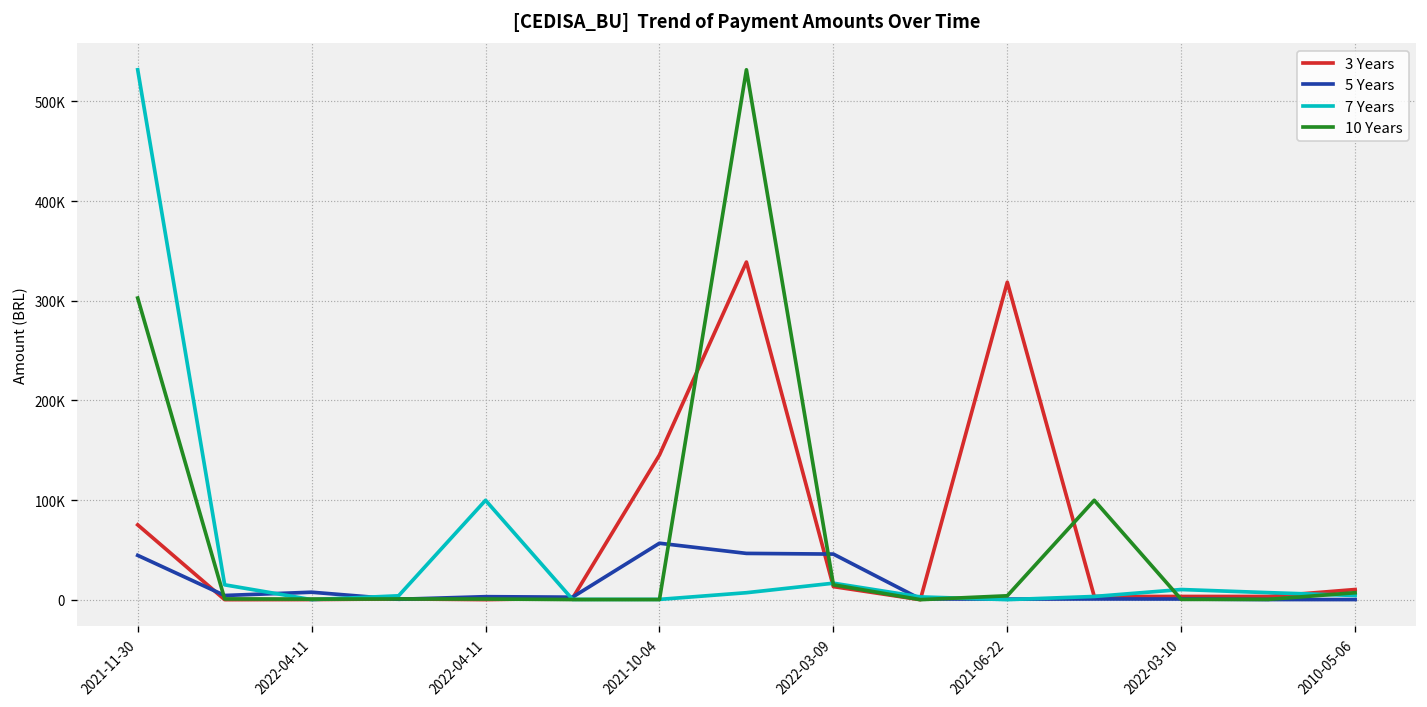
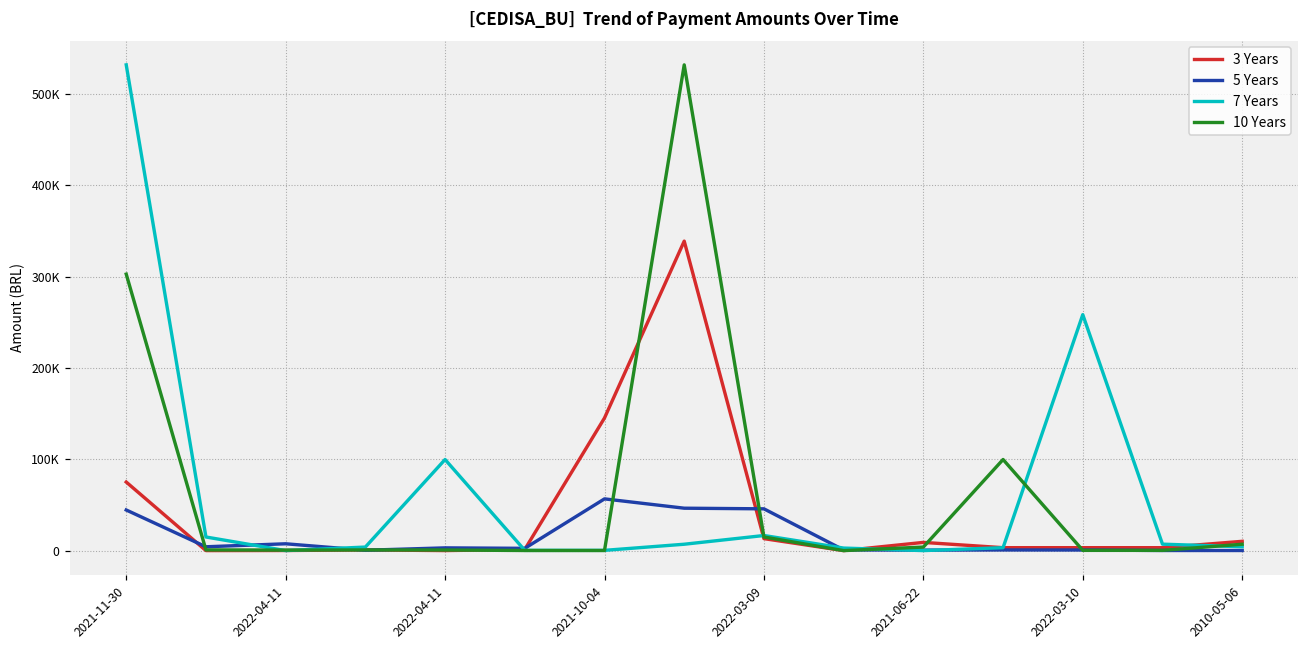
  {
    "3 Years": {
      "2021-11-30": 80000,
      "2021-10-04": 150000,
-     "2021-06-22": 320000,
+     "2021-06-22": 10000,
      "2010-05-06": 10000
    },
    "5 Years": {
      "2021-11-30": 40000,
      "2021-10-04": 60000,
      "2022-03-09": 50000,
      "2010-05-06": 0
    },
    "7 Years": {
      "2021-11-30": 530000,
-     "2022-03-10": 10000
+     "2022-03-10": 260000
    },
    "10 Years": {
      "2021-11-30": 300000,
      "2021-06-22": 0
    }
  }
